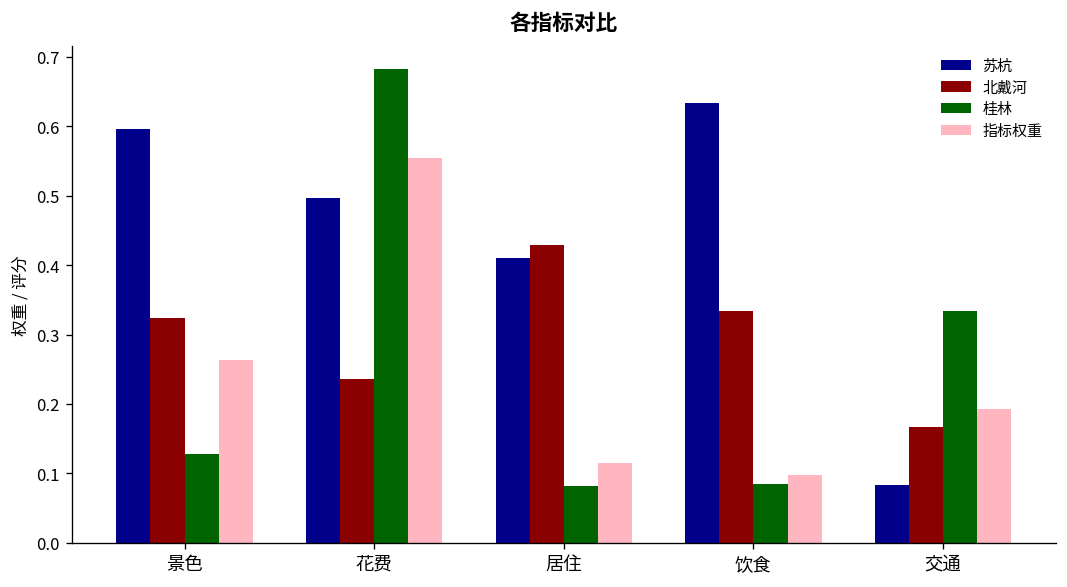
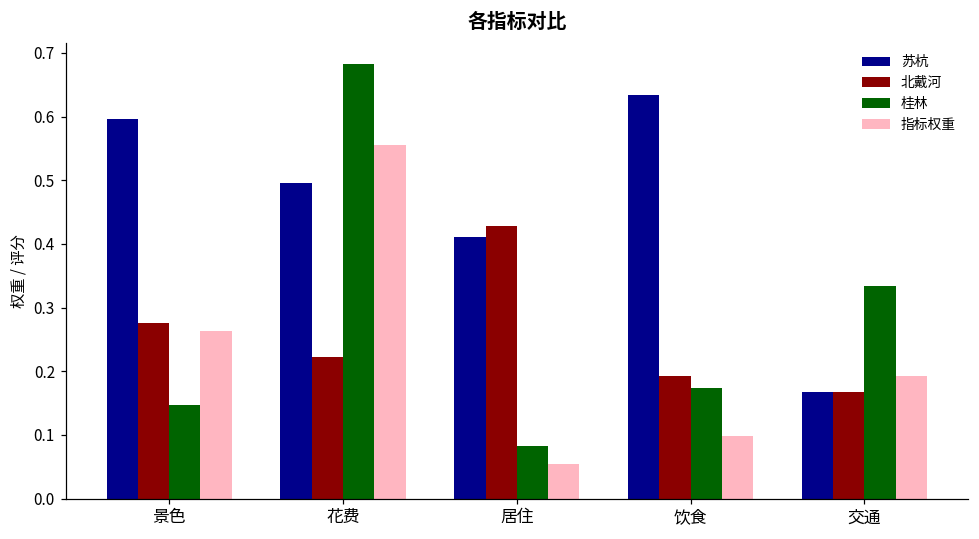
  {
    "苏杭": {
      "景色": 0.60,
      "花费": 0.50,
      "居住": 0.41,
      "饮食": 0.63,
-     "交通": 0.08
+     "交通": 0.17
    },
    "北戴河": {
-     "景色": 0.32,
-     "花费": 0.24,
+     "景色": 0.28,
+     "花费": 0.22,
      "居住": 0.43,
-     "饮食": 0.33,
+     "饮食": 0.19,
      "交通": 0.17
    },
    "桂林": {
-     "景色": 0.13,
+     "景色": 0.15,
      "花费": 0.68,
      "居住": 0.08,
-     "饮食": 0.09,
+     "饮食": 0.17,
      "交通": 0.33
    },
    "指标权重": {
      "景色": 0.26,
      "花费": 0.55,
-     "居住": 0.12,
+     "居住": 0.05,
      "饮食": 0.10,
      "交通": 0.19
    }
  }
